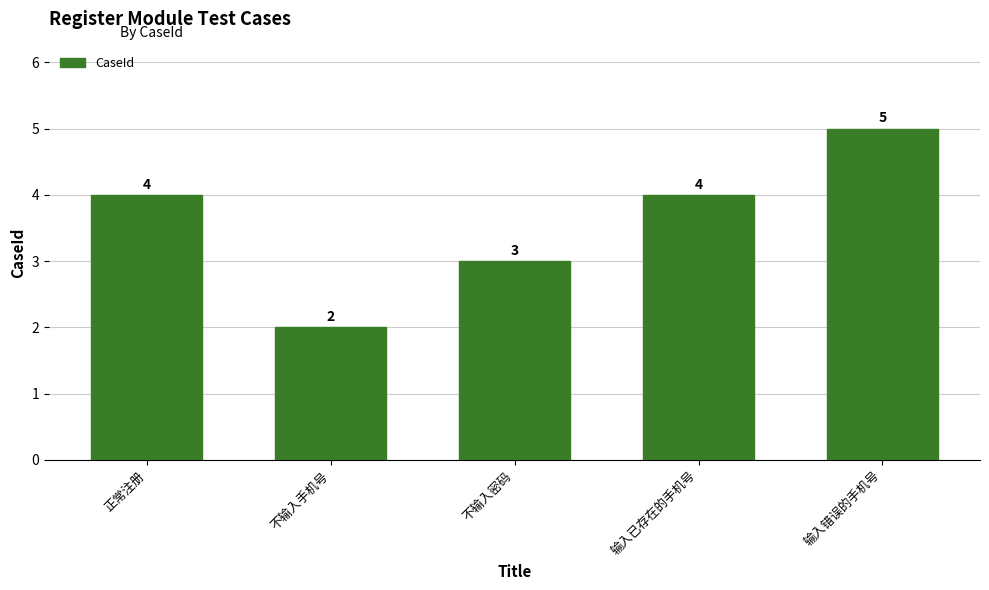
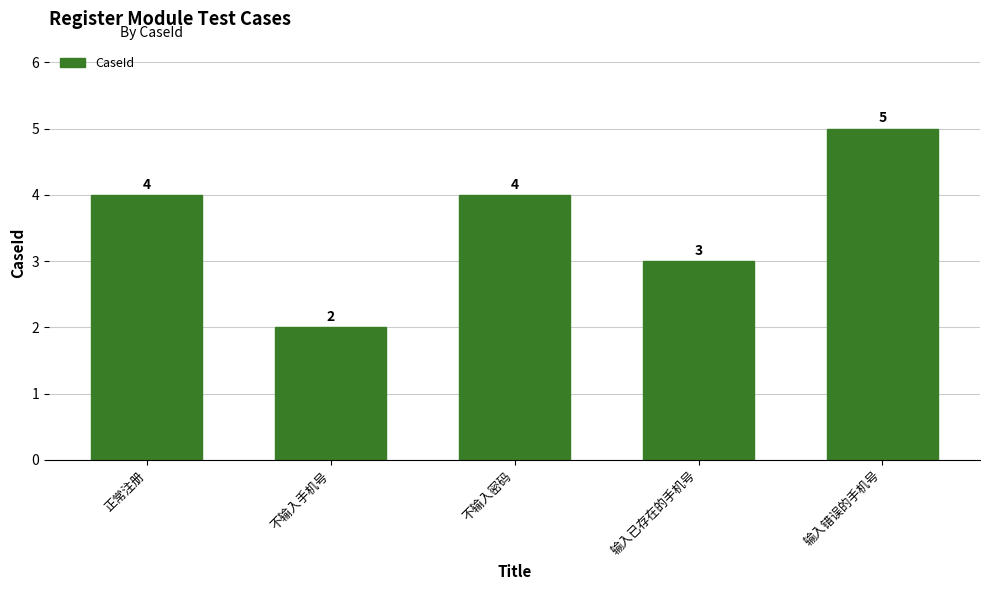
  {
    "正常注册": 4,
    "不输入手机号": 2,
-   "不输入密码": 3,
-   "输入已存在的手机号": 4,
+   "不输入密码": 4,
+   "输入已存在的手机号": 3,
    "输入错误的手机号": 5
  }
